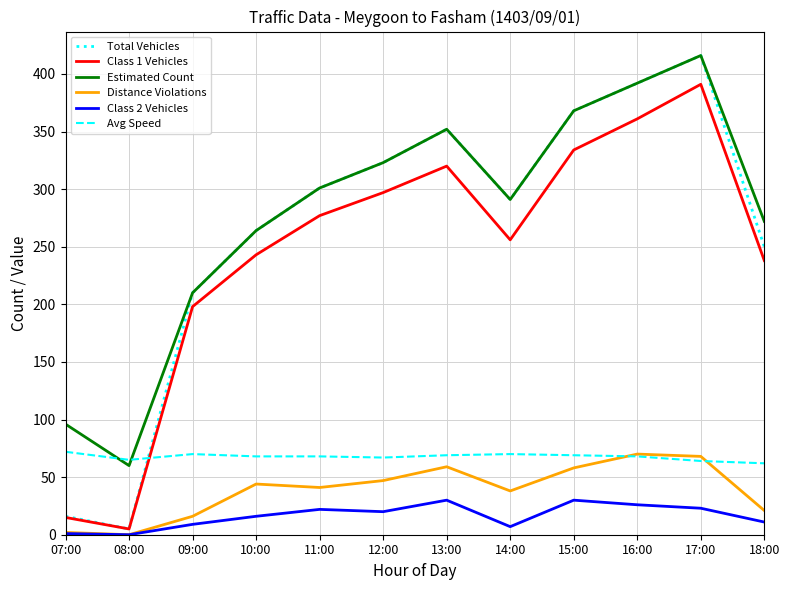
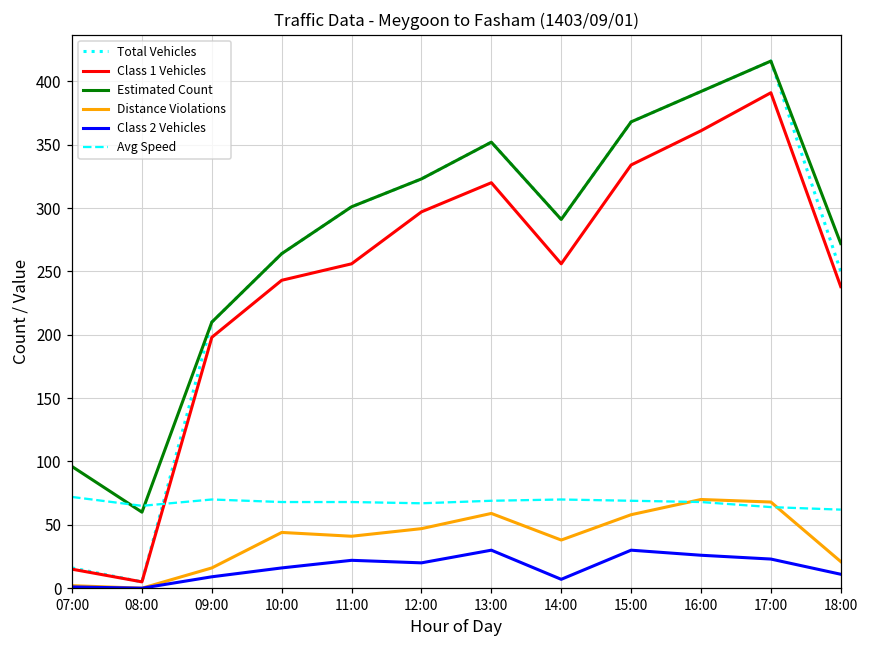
  {
    "Class 1 Vehicles": {
      "09:00": 198,
      "10:00": 243,
-     "11:00": 277,
+     "11:00": 256,
      "12:00": 297,
      "13:00": 320,
      "14:00": 256,
      "15:00": 334,
      "16:00": 361,
      "17:00": 391,
      "18:00": 238
    },
    "Estimated Count": {
      "07:00": 96,
      "08:00": 60,
      "18:00": 272
    },
    "Distance Violations": {
      "09:00": 16,
      "10:00": 44,
      "11:00": 41,
      "12:00": 47,
      "13:00": 59,
      "14:00": 38,
      "15:00": 58,
      "17:00": 68,
      "18:00": 21
    },
    "Class 2 Vehicles": {
      "09:00": 9,
      "10:00": 16,
      "11:00": 22,
      "12:00": 20,
      "13:00": 30,
      "14:00": 7,
      "15:00": 30,
      "16:00": 26,
      "17:00": 23,
      "18:00": 11
    }
  }
